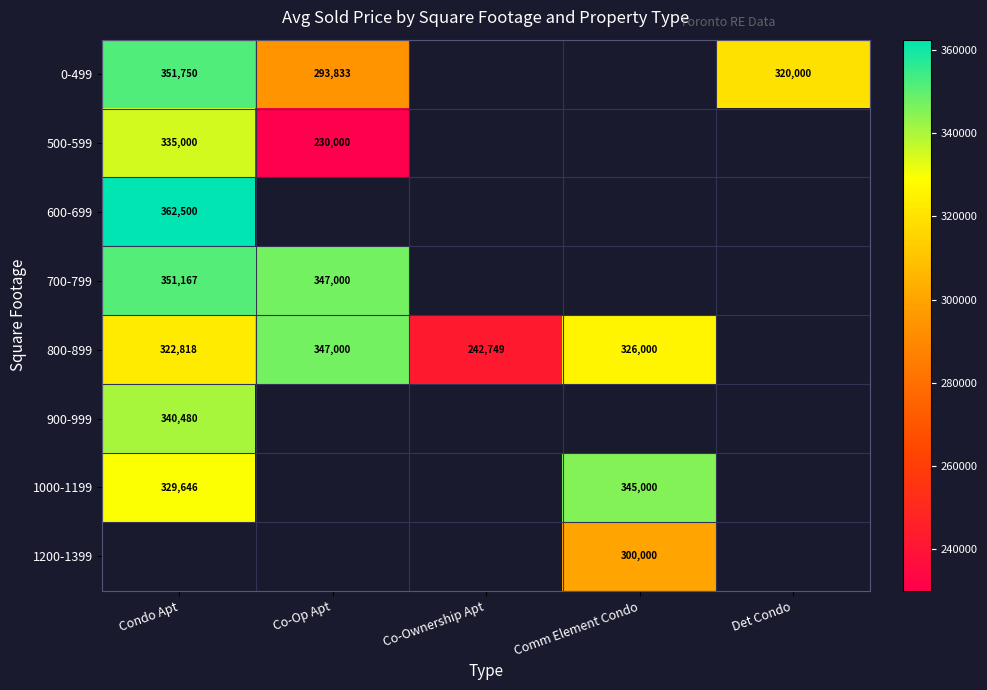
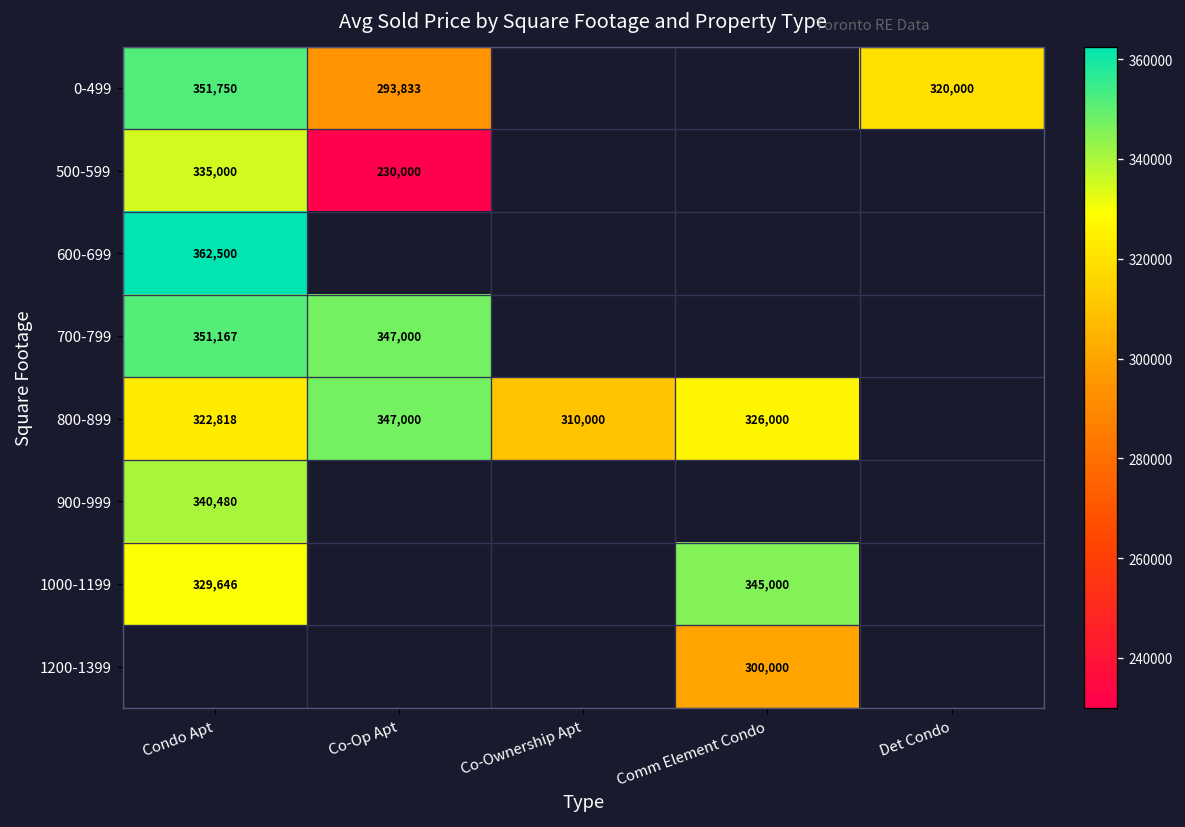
  {
    "0-499": {
      "Condo Apt": "351,750",
      "Co-Op Apt": "293,833",
      "Det Condo": "320,000"
    },
    "500-599": {
      "Condo Apt": "335,000",
      "Co-Op Apt": "230,000"
    },
    "600-699": {
      "Condo Apt": "362,500"
    },
    "700-799": {
      "Condo Apt": "351,167",
      "Co-Op Apt": "347,000"
    },
    "800-899": {
      "Condo Apt": "322,818",
      "Co-Op Apt": "347,000",
-     "Co-Ownership Apt": "242,749",
+     "Co-Ownership Apt": "310,000",
      "Comm Element Condo": "326,000"
    },
    "900-999": {
      "Condo Apt": "340,480"
    },
    "1000-1199": {
      "Condo Apt": "329,646",
      "Comm Element Condo": "345,000"
    },
    "1200-1399": {
      "Comm Element Condo": "300,000"
    }
  }
